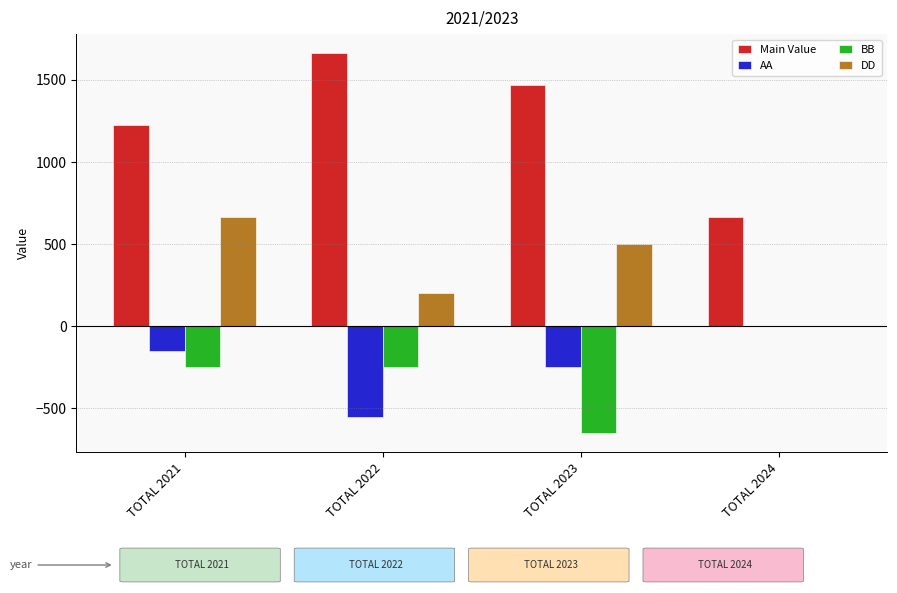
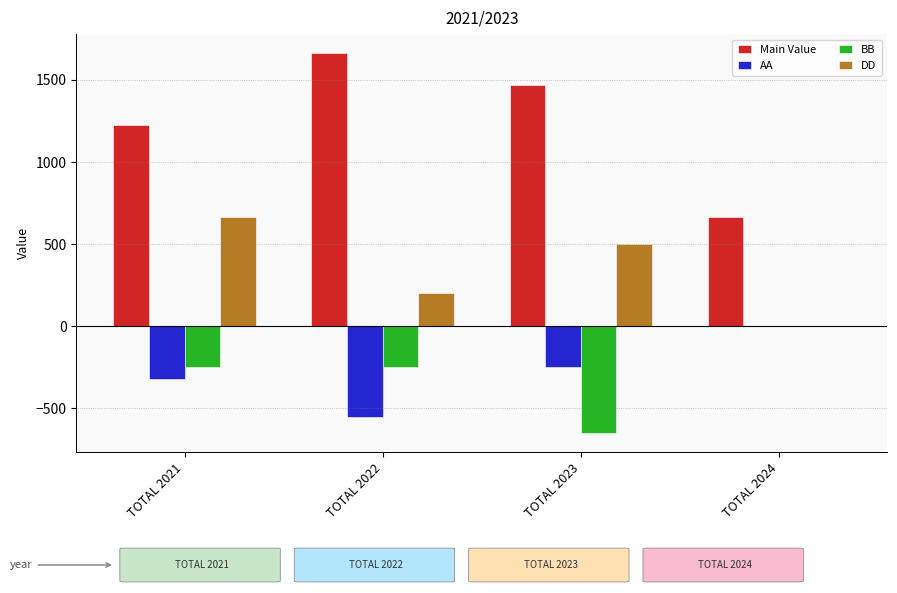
  {
    "Main Value": {
      "TOTAL 2021": 1230,
      "TOTAL 2022": 1660,
      "TOTAL 2023": 1470,
      "TOTAL 2024": 660
    },
    "AA": {
-     "TOTAL 2021": -150,
+     "TOTAL 2021": -320,
      "TOTAL 2022": -550,
      "TOTAL 2023": -250,
      "TOTAL 2024": 0
    },
    "BB": {
      "TOTAL 2021": -250,
      "TOTAL 2022": -250,
      "TOTAL 2023": -650,
      "TOTAL 2024": 0
    },
    "DD": {
      "TOTAL 2021": 670,
      "TOTAL 2022": 200,
      "TOTAL 2023": 500,
      "TOTAL 2024": 0
    }
  }
